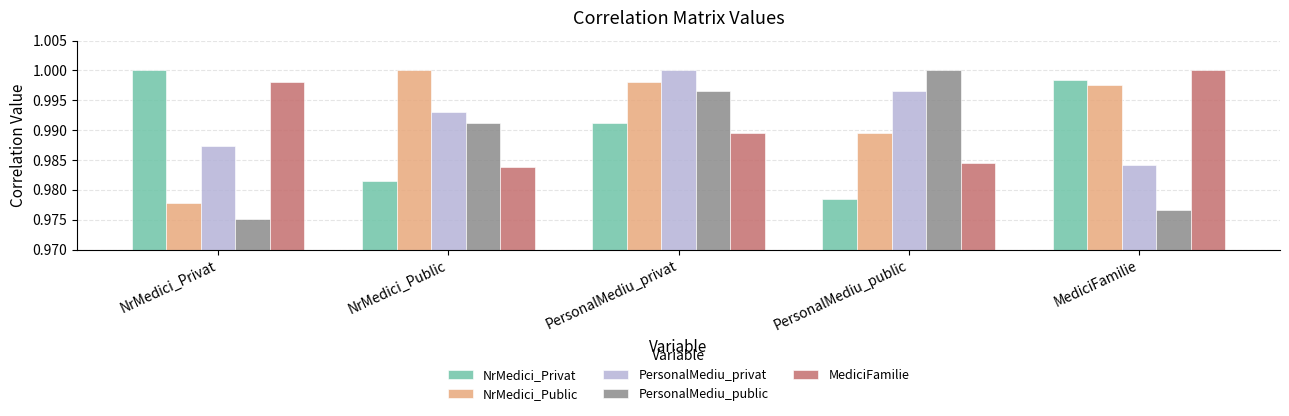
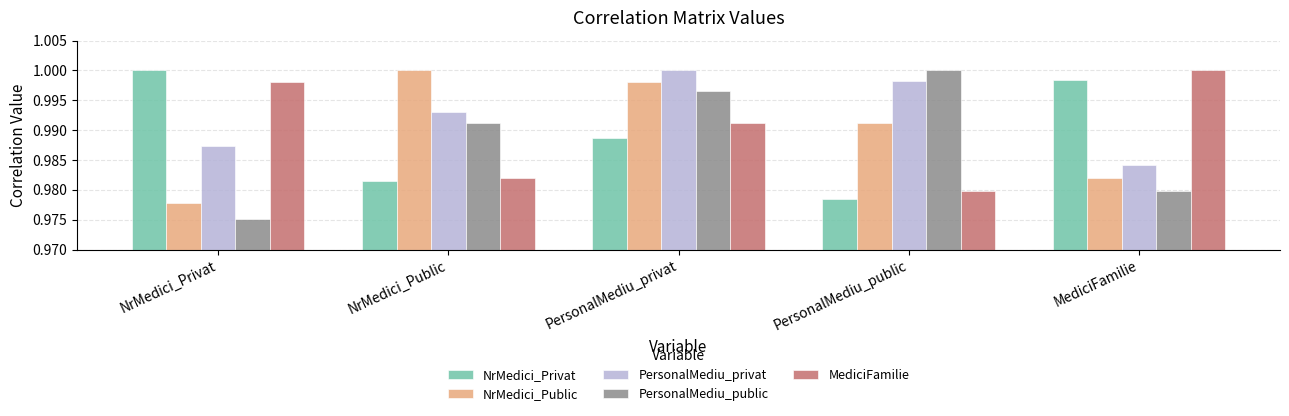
  {
    "NrMedici_Privat": {
      "NrMedici_Privat": 1.000,
      "NrMedici_Public": 0.982,
-     "PersonalMediu_privat": 0.991,
+     "PersonalMediu_privat": 0.989,
      "PersonalMediu_public": 0.979,
      "MediciFamilie": 0.998
    },
    "NrMedici_Public": {
      "NrMedici_Privat": 0.978,
      "NrMedici_Public": 1.000,
      "PersonalMediu_privat": 0.998,
-     "PersonalMediu_public": 0.990,
-     "MediciFamilie": 0.998
+     "PersonalMediu_public": 0.991,
+     "MediciFamilie": 0.982
    },
    "PersonalMediu_privat": {
      "NrMedici_Privat": 0.987,
      "NrMedici_Public": 0.993,
      "PersonalMediu_privat": 1.000,
-     "PersonalMediu_public": 0.997,
+     "PersonalMediu_public": 0.998,
      "MediciFamilie": 0.984
    },
    "PersonalMediu_public": {
      "NrMedici_Privat": 0.975,
      "NrMedici_Public": 0.991,
      "PersonalMediu_privat": 0.997,
      "PersonalMediu_public": 1.000,
-     "MediciFamilie": 0.977
+     "MediciFamilie": 0.980
    },
    "MediciFamilie": {
      "NrMedici_Privat": 0.998,
-     "NrMedici_Public": 0.984,
-     "PersonalMediu_privat": 0.990,
-     "PersonalMediu_public": 0.985,
+     "NrMedici_Public": 0.982,
+     "PersonalMediu_privat": 0.991,
+     "PersonalMediu_public": 0.980,
      "MediciFamilie": 1.000
    }
  }
